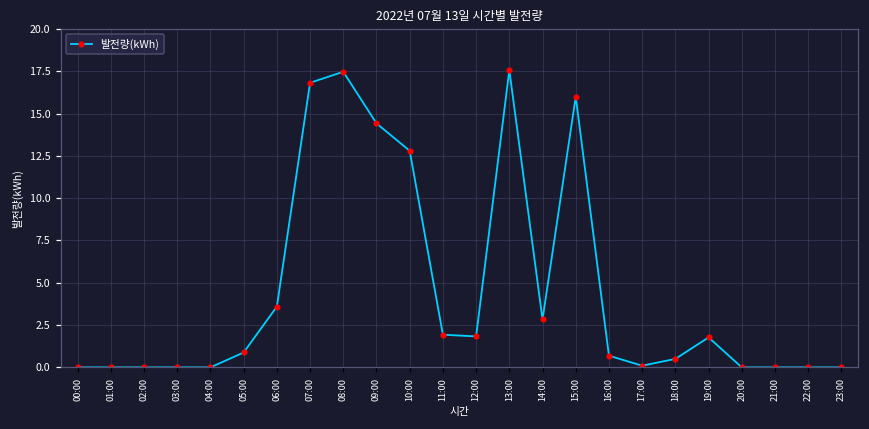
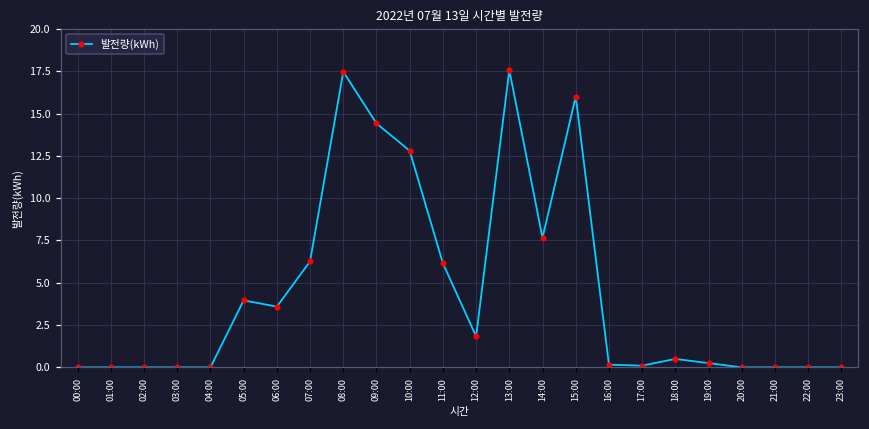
  {
    "00:00": 0.0,
    "01:00": 0.0,
    "02:00": 0.0,
    "03:00": 0.0,
    "04:00": 0.0,
-   "05:00": 0.9,
+   "05:00": 4.0,
    "06:00": 3.6,
-   "07:00": 16.8,
+   "07:00": 6.3,
    "08:00": 17.5,
    "09:00": 14.4,
    "10:00": 12.8,
-   "11:00": 1.9,
+   "11:00": 6.2,
    "12:00": 1.8,
    "13:00": 17.6,
-   "14:00": 2.8,
+   "14:00": 7.7,
    "15:00": 16.0,
-   "16:00": 0.7,
+   "16:00": 0.2,
    "17:00": 0.1,
    "18:00": 0.5,
-   "19:00": 1.8,
+   "19:00": 0.3,
    "20:00": 0.0,
    "21:00": 0.0,
    "22:00": 0.0,
    "23:00": 0.0
  }
